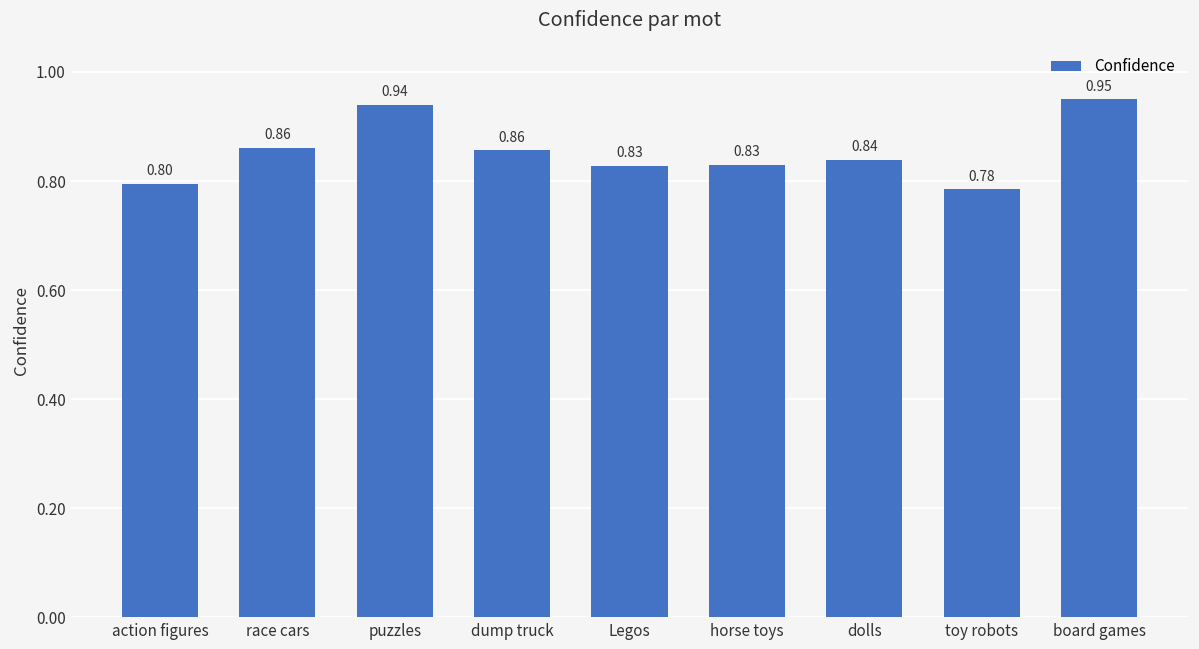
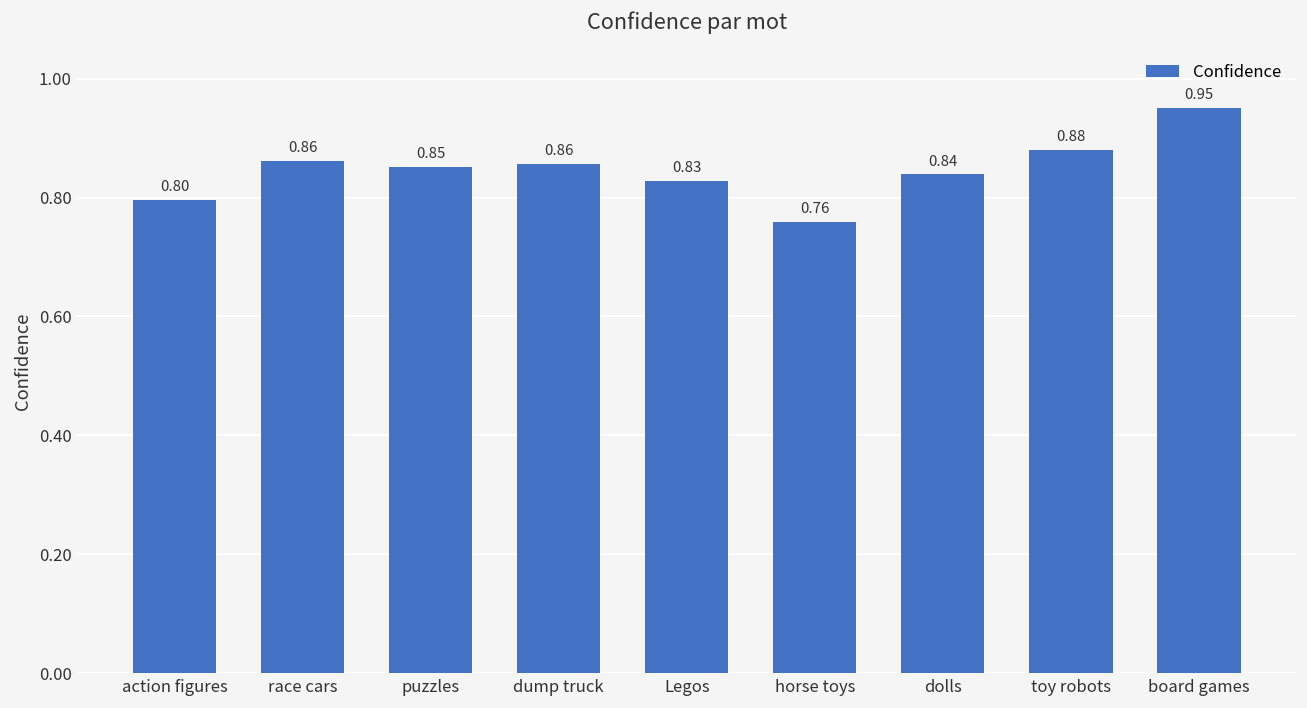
  {
    "action figures": 0.80,
    "race cars": 0.86,
-   "puzzles": 0.94,
+   "puzzles": 0.85,
    "dump truck": 0.86,
    "Legos": 0.83,
-   "horse toys": 0.83,
+   "horse toys": 0.76,
    "dolls": 0.84,
-   "toy robots": 0.78,
+   "toy robots": 0.88,
    "board games": 0.95
  }
